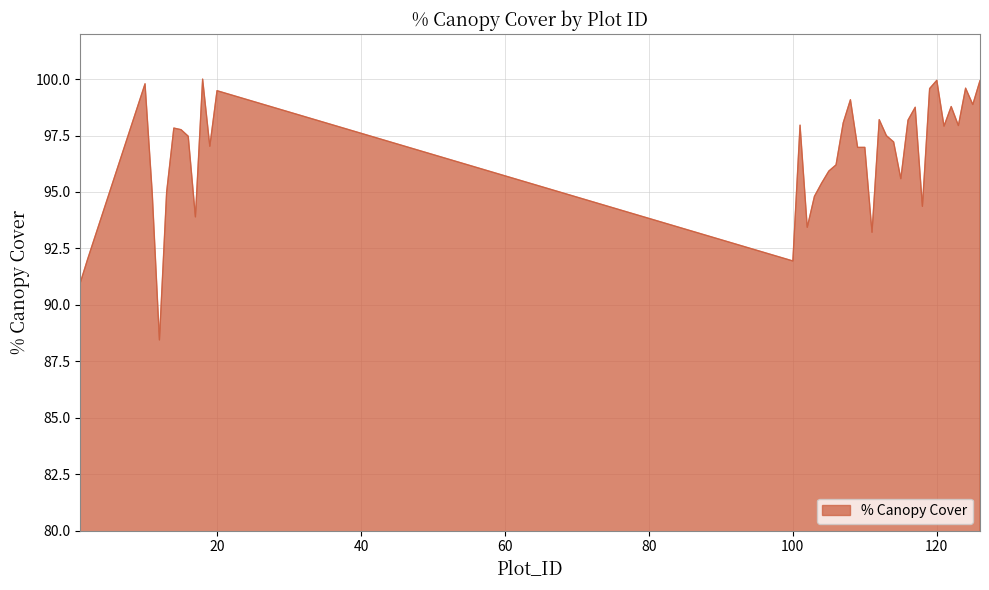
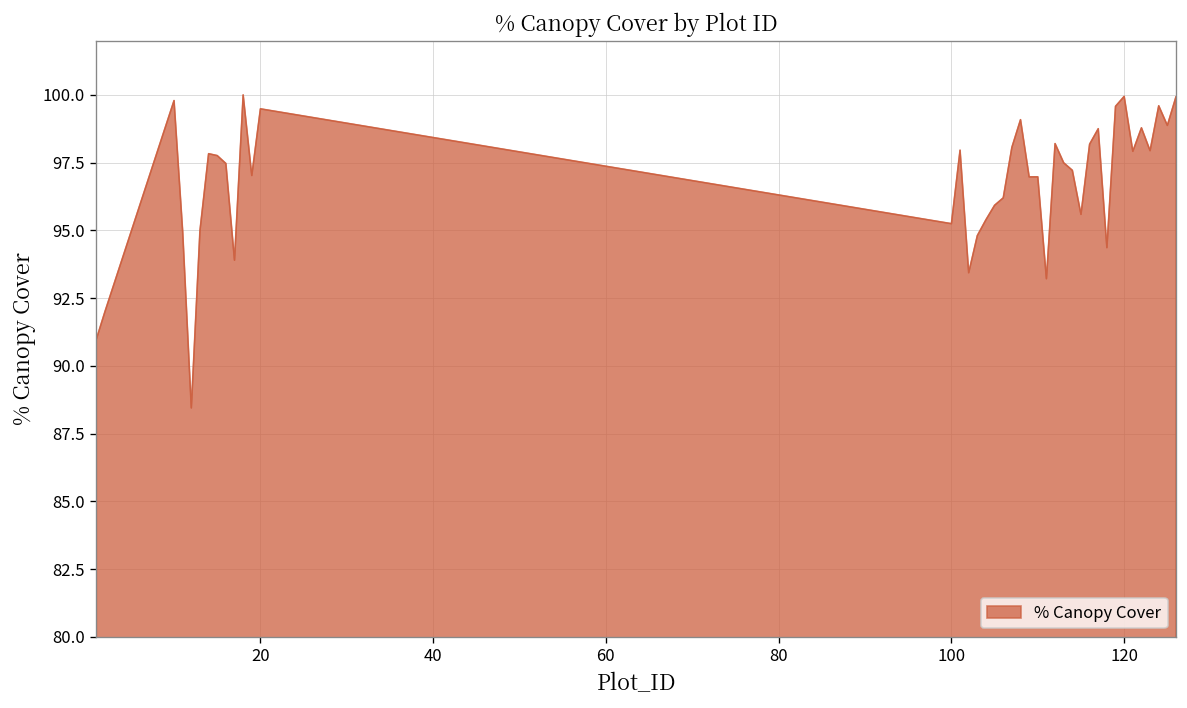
  {
    "20": 99.5,
-   "100": 91.9,
+   "100": 95.2,
    "120": 99.9
  }
